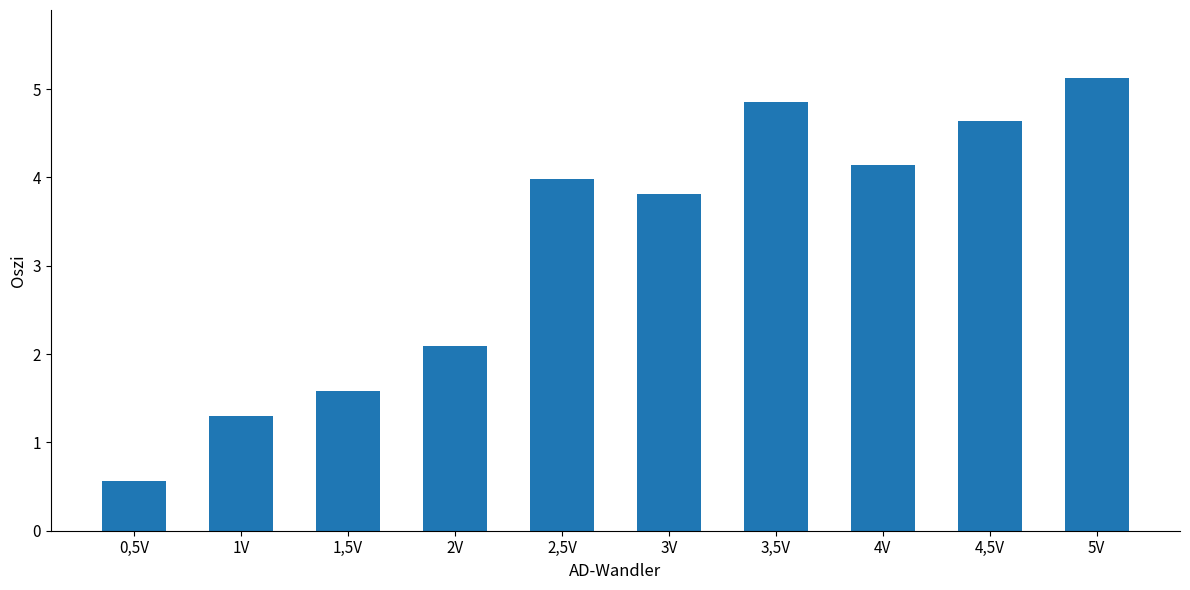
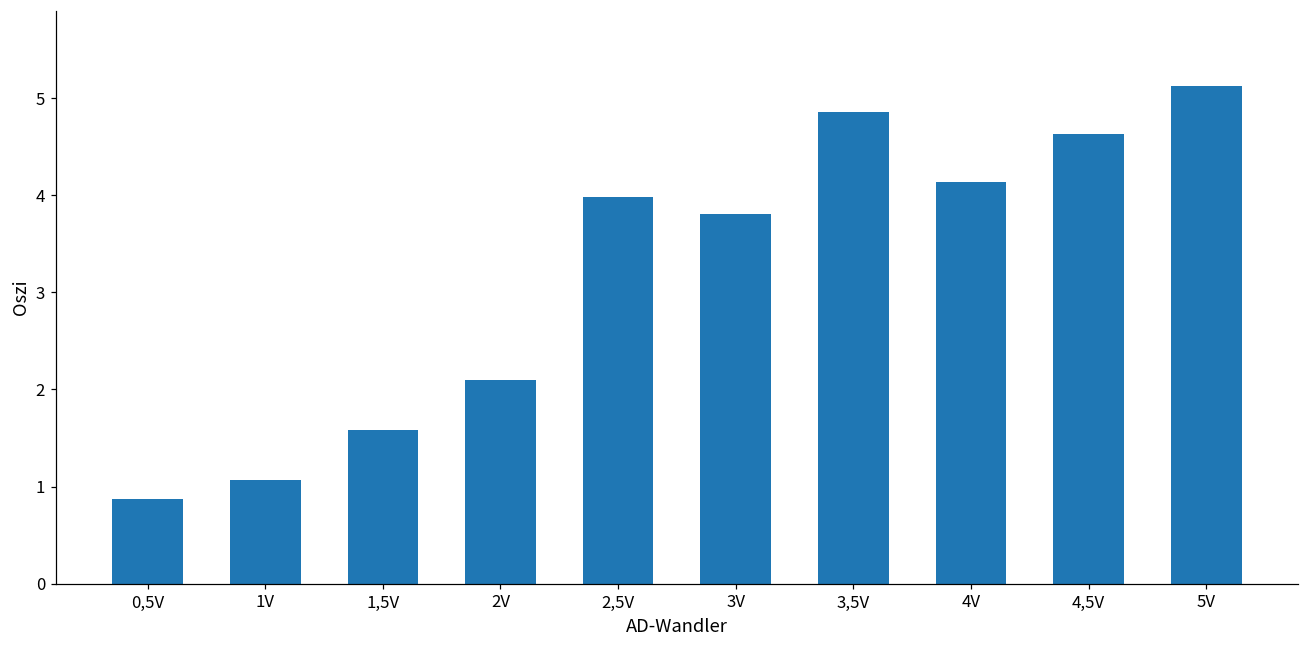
  {
-   "0,5V": 0.6,
-   "1V": 1.3,
+   "0,5V": 0.9,
+   "1V": 1.1,
    "1,5V": 1.6,
    "2V": 2.1,
    "2,5V": 4.0,
    "3V": 3.8,
    "3,5V": 4.9,
    "4V": 4.1,
    "4,5V": 4.6,
    "5V": 5.1
  }
